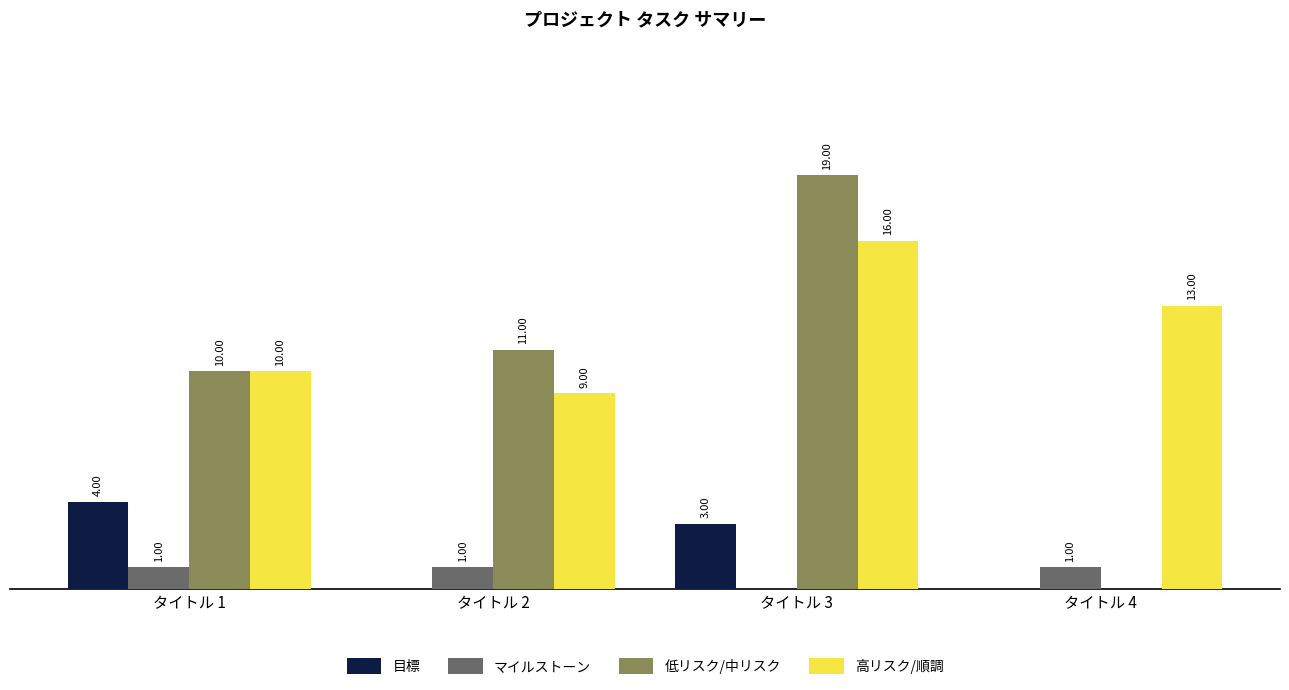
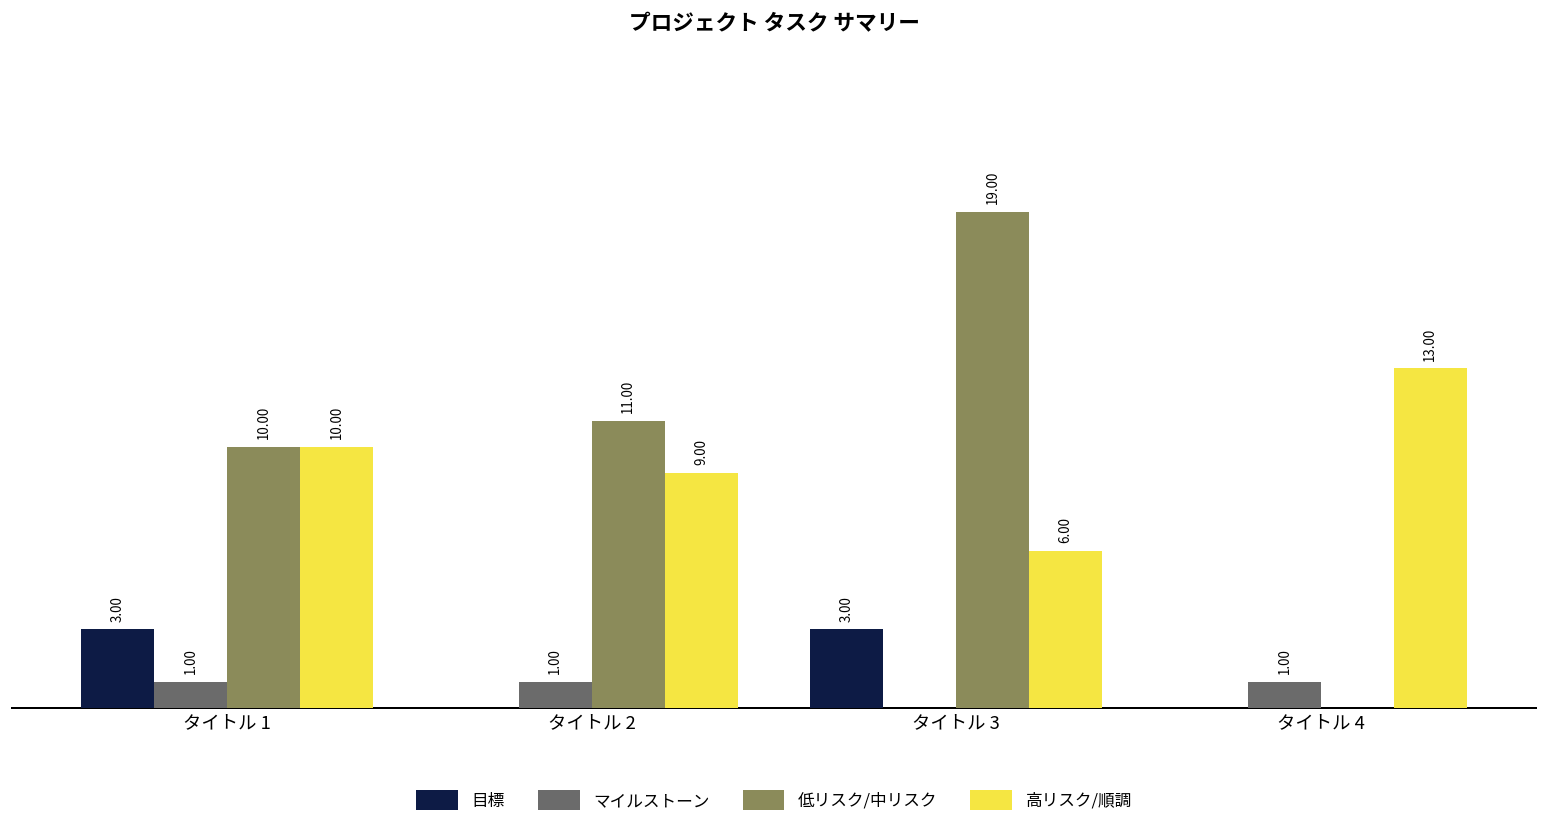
  {
    "目標": {
-     "タイトル 1": 4.00,
+     "タイトル 1": 3.00,
      "タイトル 3": 3.00
    },
    "高リスク/順調": {
      "タイトル 1": 10.00,
      "タイトル 2": 9.00,
-     "タイトル 3": 16.00,
+     "タイトル 3": 6.00,
      "タイトル 4": 13.00
    }
  }
